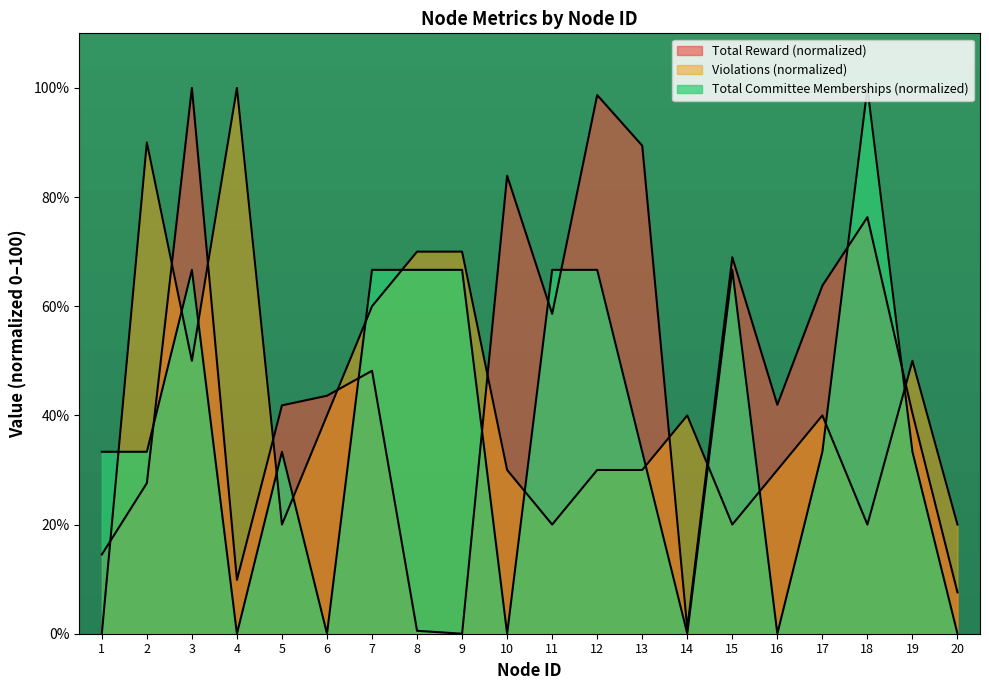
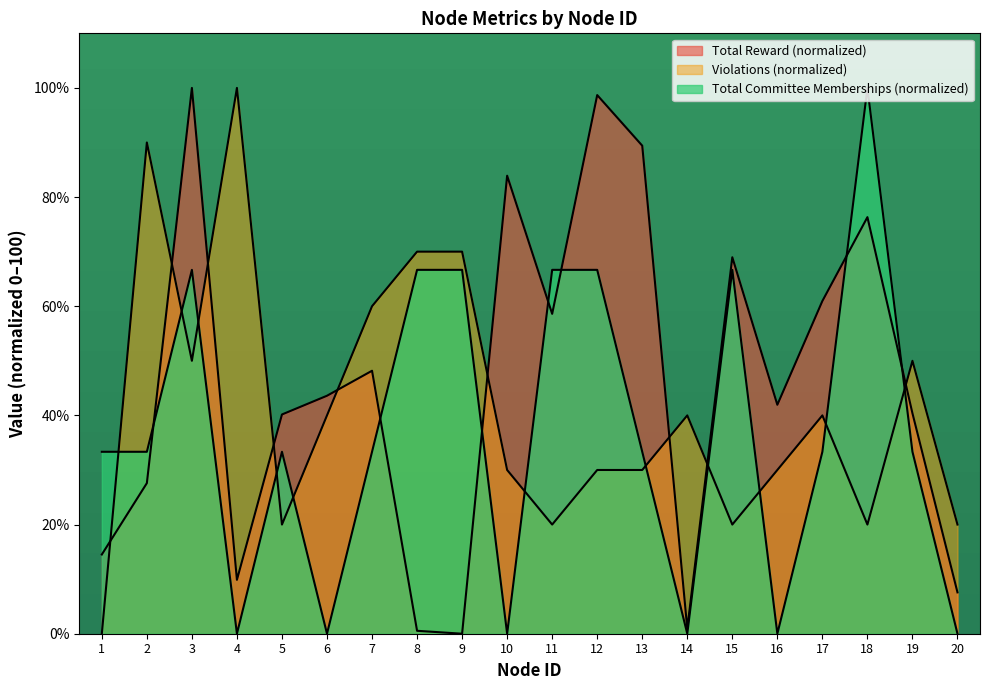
  {
    "Total Reward (normalized)": {
      "1": "15%",
      "2": "28%",
      "3": "100%",
      "4": "10%",
-     "5": "42%",
+     "5": "40%",
      "6": "44%",
      "7": "48%",
      "8": "1%",
      "9": "0%",
      "10": "84%",
      "11": "59%",
      "12": "99%",
      "13": "89%",
      "14": "1%",
      "15": "69%",
      "16": "42%",
-     "17": "64%",
+     "17": "61%",
      "18": "76%",
      "19": "40%",
      "20": "8%"
    },
    "Violations (normalized)": {
      "1": "0%",
      "2": "90%",
      "3": "50%",
      "4": "100%",
      "5": "20%",
      "6": "40%",
      "7": "60%",
      "8": "70%",
      "9": "70%",
      "10": "30%",
      "11": "20%",
      "12": "30%",
      "13": "30%",
      "14": "40%",
      "15": "20%",
      "16": "30%",
      "17": "40%",
      "18": "20%",
      "19": "50%",
      "20": "20%"
    },
    "Total Committee Memberships (normalized)": {
      "1": "33%",
      "2": "33%",
      "3": "67%",
      "4": "0%",
      "5": "33%",
      "6": "0%",
-     "7": "67%",
+     "7": "33%",
      "8": "67%",
      "9": "67%",
      "10": "0%",
      "11": "67%",
      "12": "67%",
      "13": "33%",
      "14": "0%",
      "15": "67%",
      "16": "0%",
      "17": "33%",
      "19": "33%",
      "20": "0%"
    }
  }
